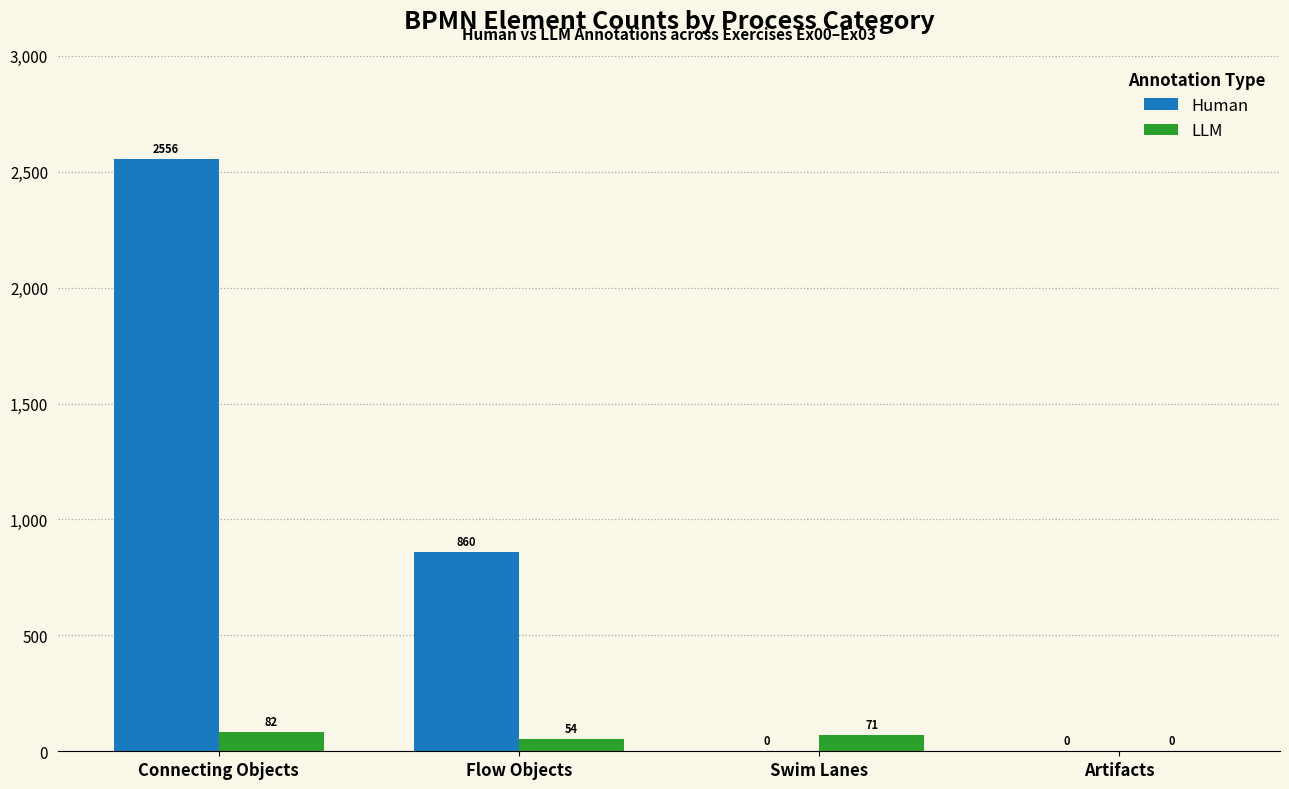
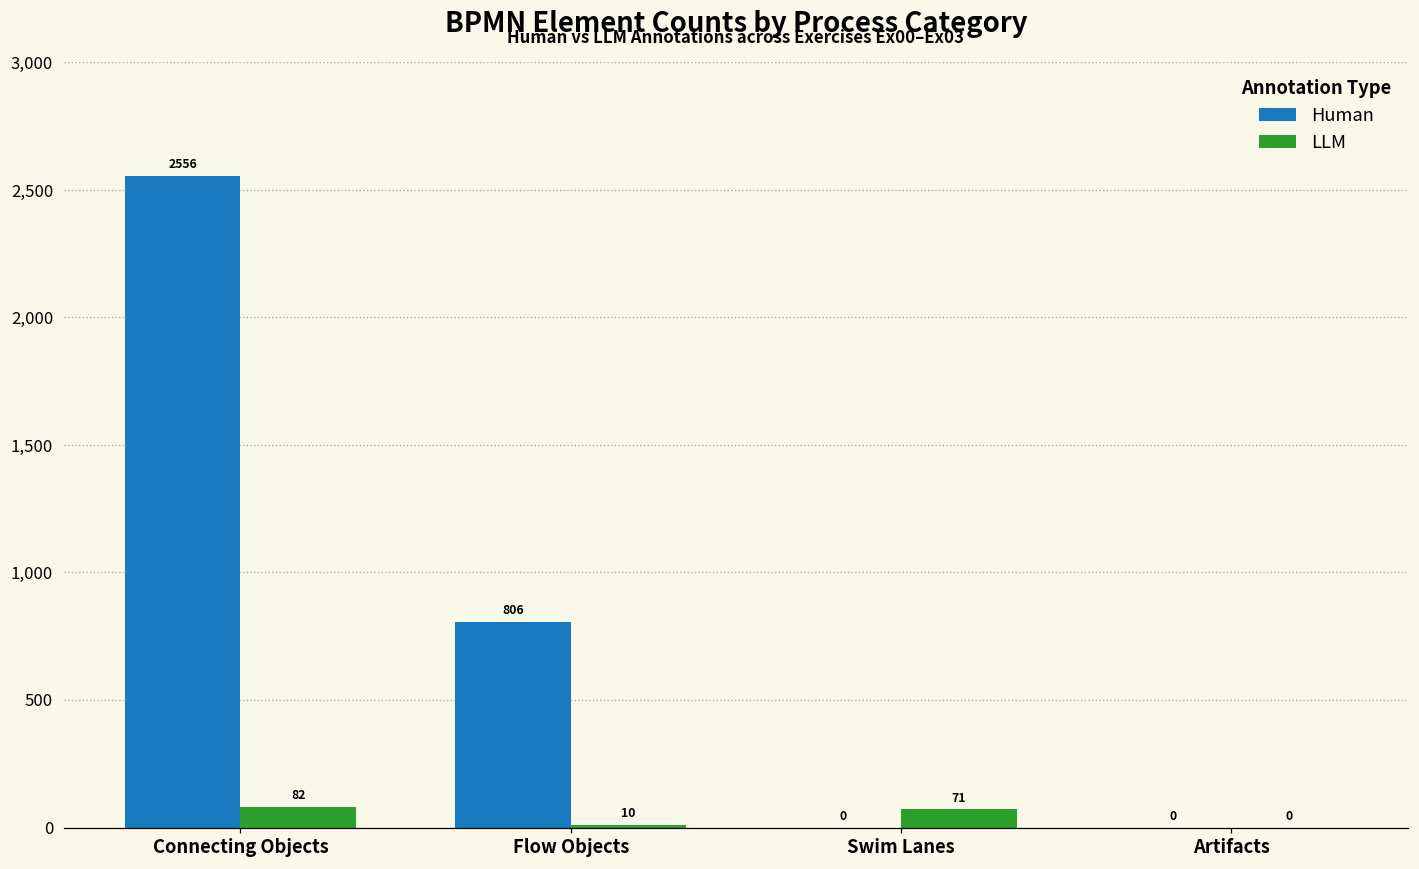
  {
    "Human": {
      "Connecting Objects": 2556,
-     "Flow Objects": 860,
+     "Flow Objects": 806,
      "Swim Lanes": 0,
      "Artifacts": 0
    },
    "LLM": {
      "Connecting Objects": 82,
-     "Flow Objects": 54,
+     "Flow Objects": 10,
      "Swim Lanes": 71,
      "Artifacts": 0
    }
  }
